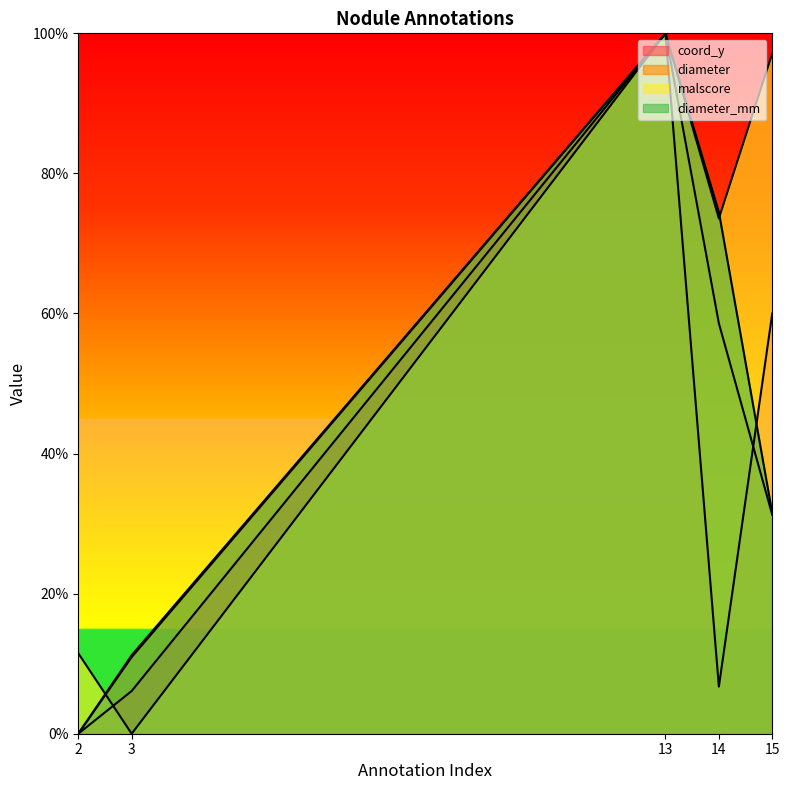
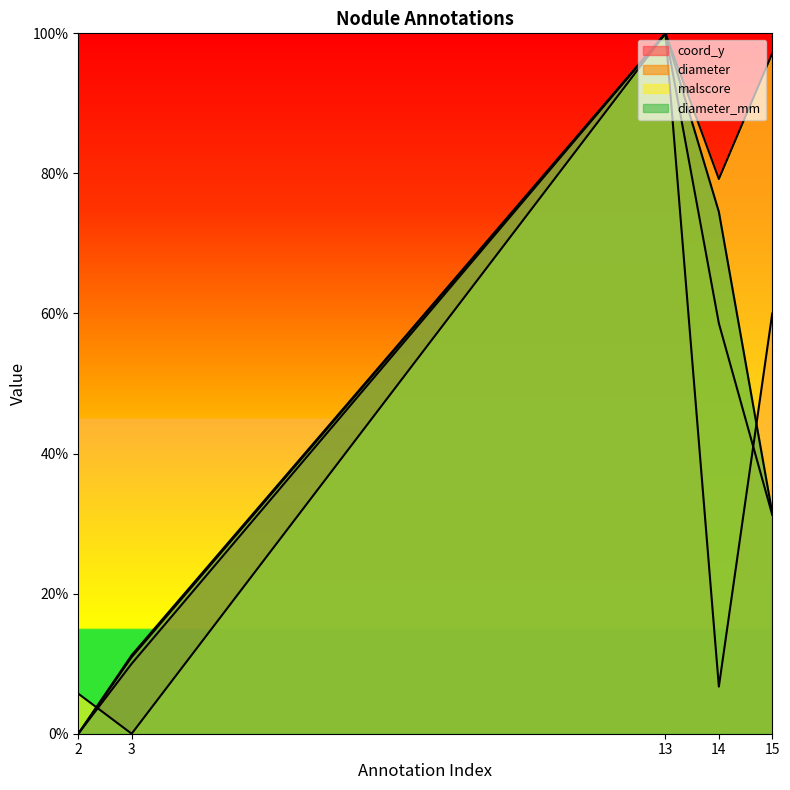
  {
    "coord_y": {
-     "3": "6%",
+     "3": "10%",
      "14": "7%",
      "15": "60%"
    },
    "diameter": {
      "14": "59%"
    },
    "malscore": {
-     "2": "11%",
+     "2": "6%",
      "3": "0%",
-     "14": "74%",
+     "14": "79%",
      "15": "97%"
    },
    "diameter_mm": {
      "14": "75%"
    }
  }
